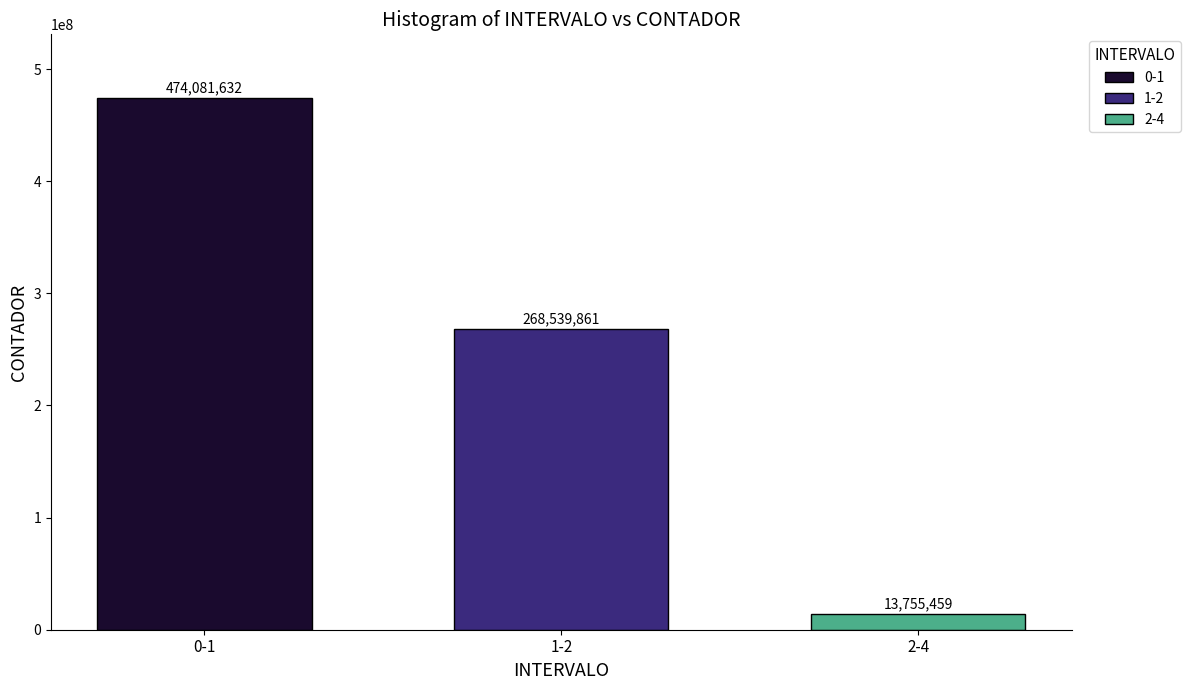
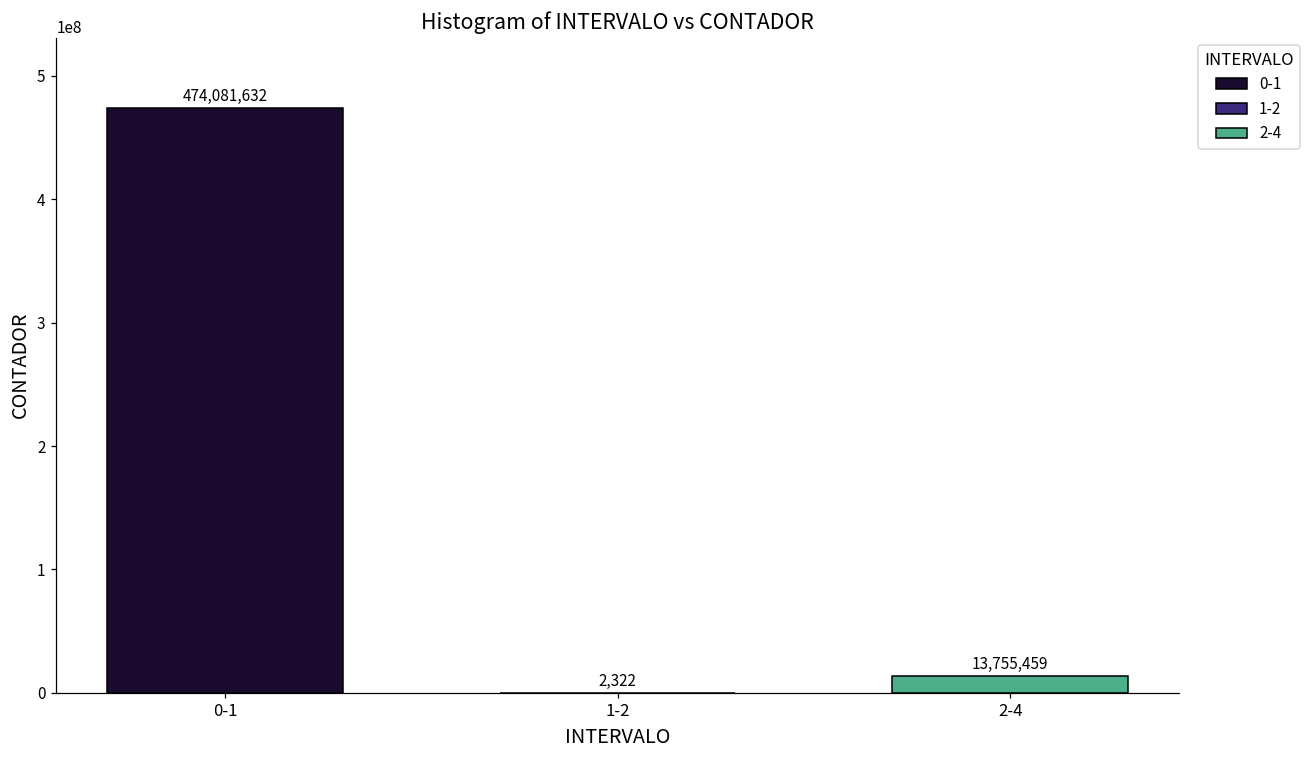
  {
    "0-1": "474,081,632",
-   "1-2": "268,539,861",
+   "1-2": "2,322",
    "2-4": "13,755,459"
  }
